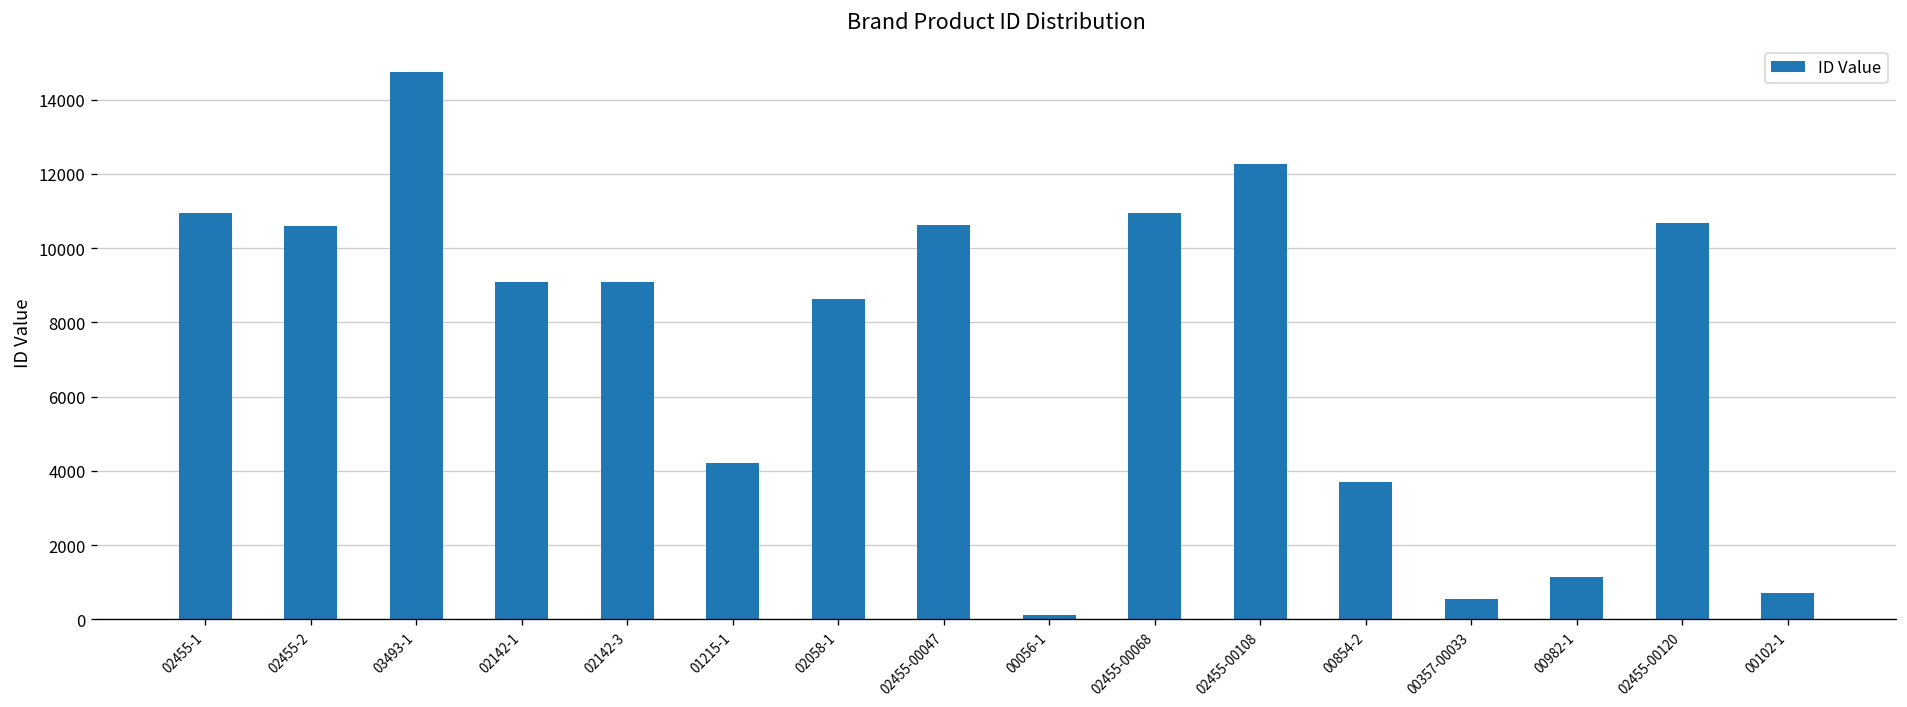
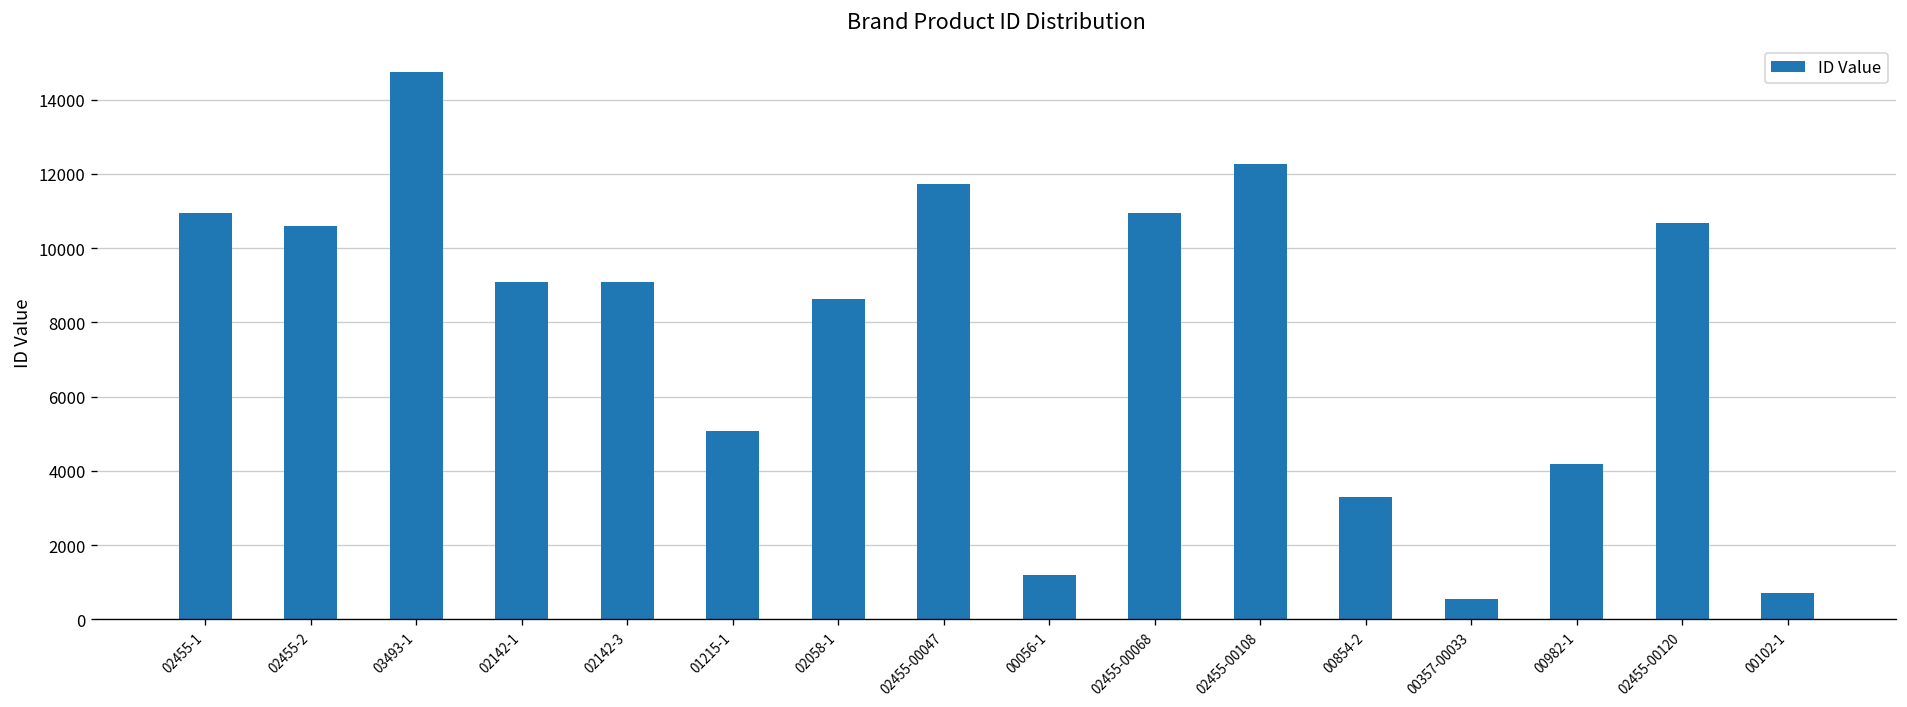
  {
    "02455-1": 11000,
    "02455-2": 10600,
    "03493-1": 14700,
    "02142-1": 9100,
    "02142-3": 9100,
-   "01215-1": 4200,
+   "01215-1": 5100,
    "02058-1": 8600,
-   "02455-00047": 10600,
-   "00056-1": 100,
+   "02455-00047": 11700,
+   "00056-1": 1200,
    "02455-00068": 10900,
    "02455-00108": 12300,
-   "00854-2": 3700,
+   "00854-2": 3300,
    "00357-00033": 600,
-   "00982-1": 1100,
+   "00982-1": 4200,
    "02455-00120": 10700,
    "00102-1": 700
  }
